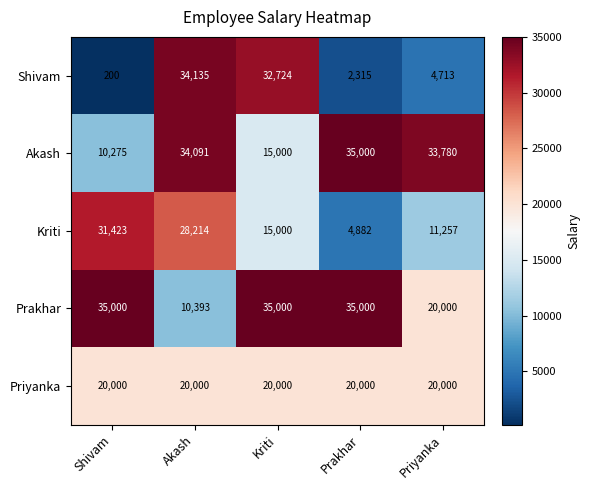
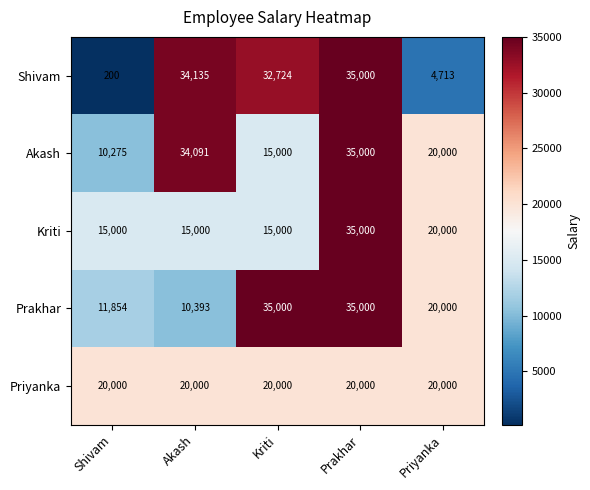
  {
    "Shivam": {
      "Shivam": "200",
      "Akash": "34,135",
      "Kriti": "32,724",
-     "Prakhar": "2,315",
+     "Prakhar": "35,000",
      "Priyanka": "4,713"
    },
    "Akash": {
      "Shivam": "10,275",
      "Akash": "34,091",
      "Kriti": "15,000",
      "Prakhar": "35,000",
-     "Priyanka": "33,780"
+     "Priyanka": "20,000"
    },
    "Kriti": {
-     "Shivam": "31,423",
-     "Akash": "28,214",
+     "Shivam": "15,000",
+     "Akash": "15,000",
      "Kriti": "15,000",
-     "Prakhar": "4,882",
-     "Priyanka": "11,257"
+     "Prakhar": "35,000",
+     "Priyanka": "20,000"
    },
    "Prakhar": {
-     "Shivam": "35,000",
+     "Shivam": "11,854",
      "Akash": "10,393",
      "Kriti": "35,000",
      "Prakhar": "35,000",
      "Priyanka": "20,000"
    },
    "Priyanka": {
      "Shivam": "20,000",
      "Akash": "20,000",
      "Kriti": "20,000",
      "Prakhar": "20,000",
      "Priyanka": "20,000"
    }
  }
